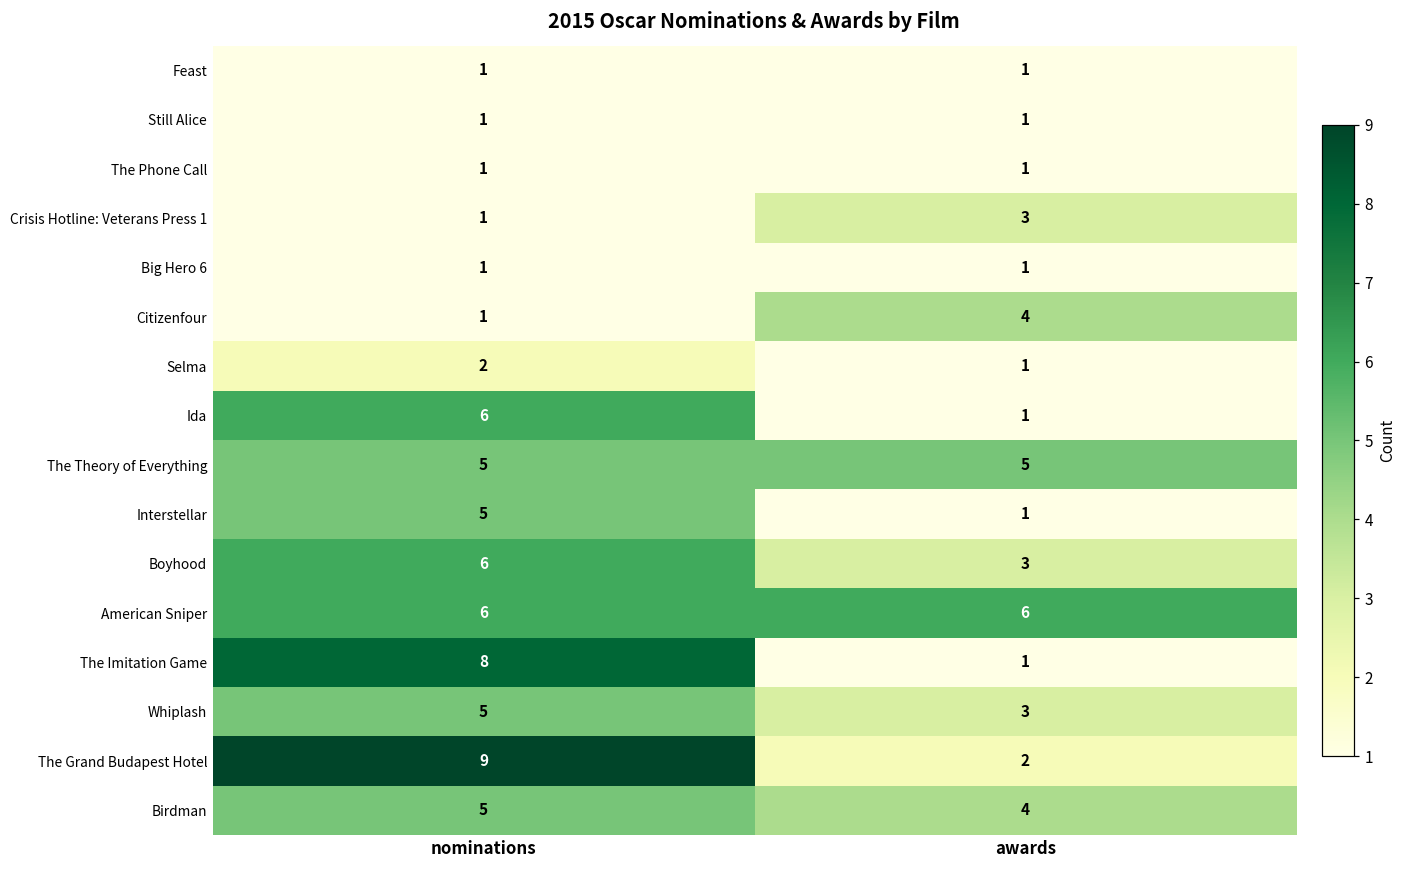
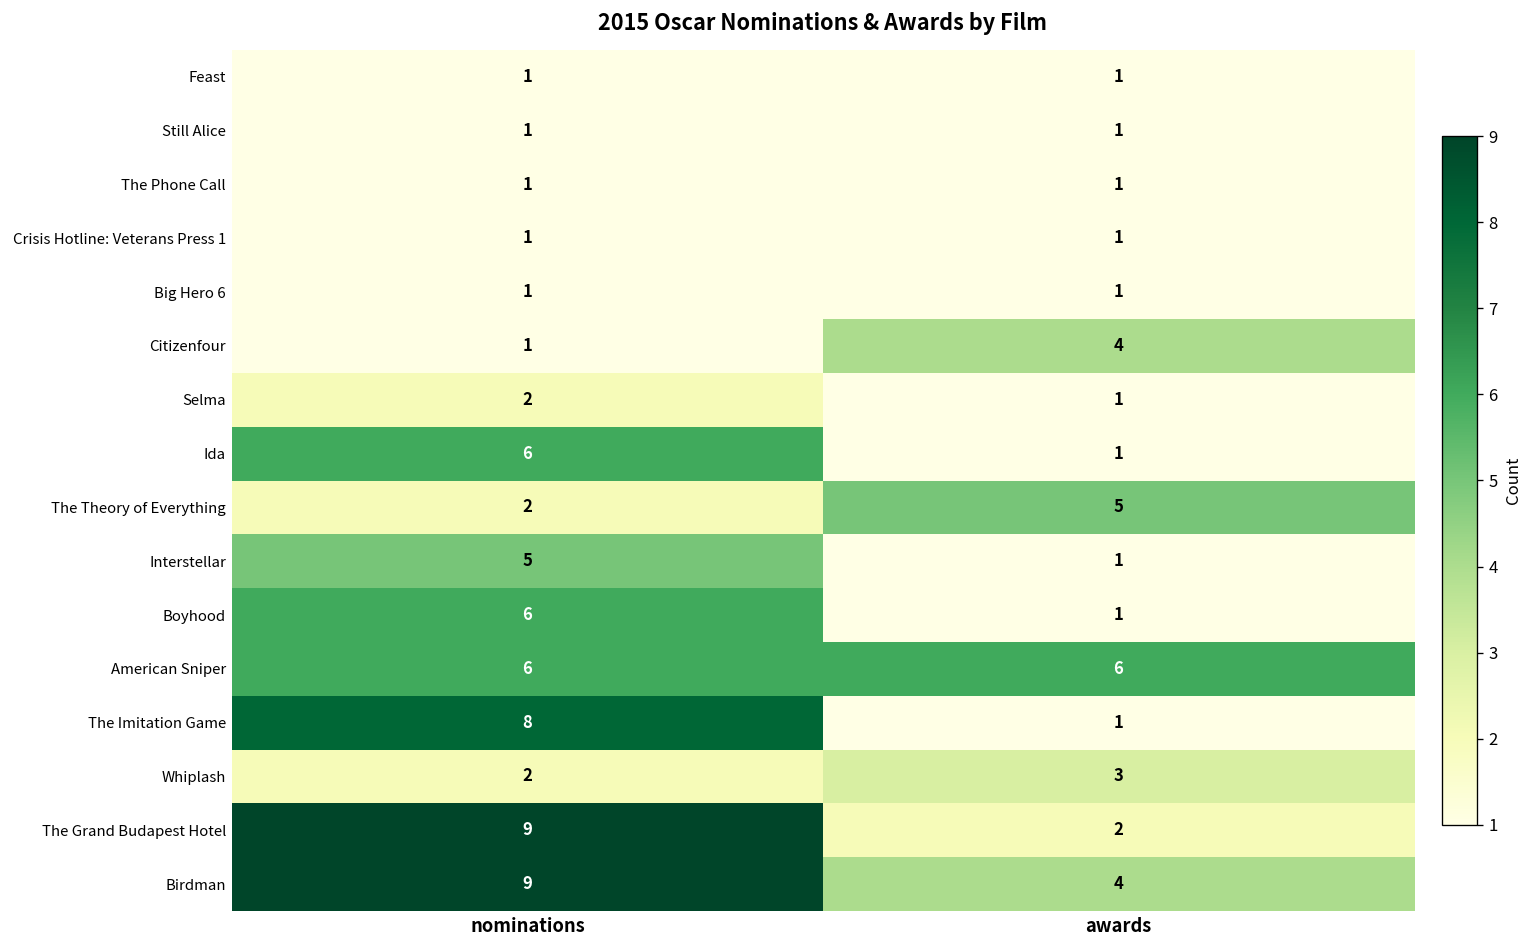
  {
    "Feast": {
      "nominations": 1,
      "awards": 1
    },
    "Still Alice": {
      "nominations": 1,
      "awards": 1
    },
    "The Phone Call": {
      "nominations": 1,
      "awards": 1
    },
    "Crisis Hotline: Veterans Press 1": {
      "nominations": 1,
-     "awards": 3
+     "awards": 1
    },
    "Big Hero 6": {
      "nominations": 1,
      "awards": 1
    },
    "Citizenfour": {
      "nominations": 1,
      "awards": 4
    },
    "Selma": {
      "nominations": 2,
      "awards": 1
    },
    "Ida": {
      "nominations": 6,
      "awards": 1
    },
    "The Theory of Everything": {
-     "nominations": 5,
+     "nominations": 2,
      "awards": 5
    },
    "Interstellar": {
      "nominations": 5,
      "awards": 1
    },
    "Boyhood": {
      "nominations": 6,
-     "awards": 3
+     "awards": 1
    },
    "American Sniper": {
      "nominations": 6,
      "awards": 6
    },
    "The Imitation Game": {
      "nominations": 8,
      "awards": 1
    },
    "Whiplash": {
-     "nominations": 5,
+     "nominations": 2,
      "awards": 3
    },
    "The Grand Budapest Hotel": {
      "nominations": 9,
      "awards": 2
    },
    "Birdman": {
-     "nominations": 5,
+     "nominations": 9,
      "awards": 4
    }
  }
